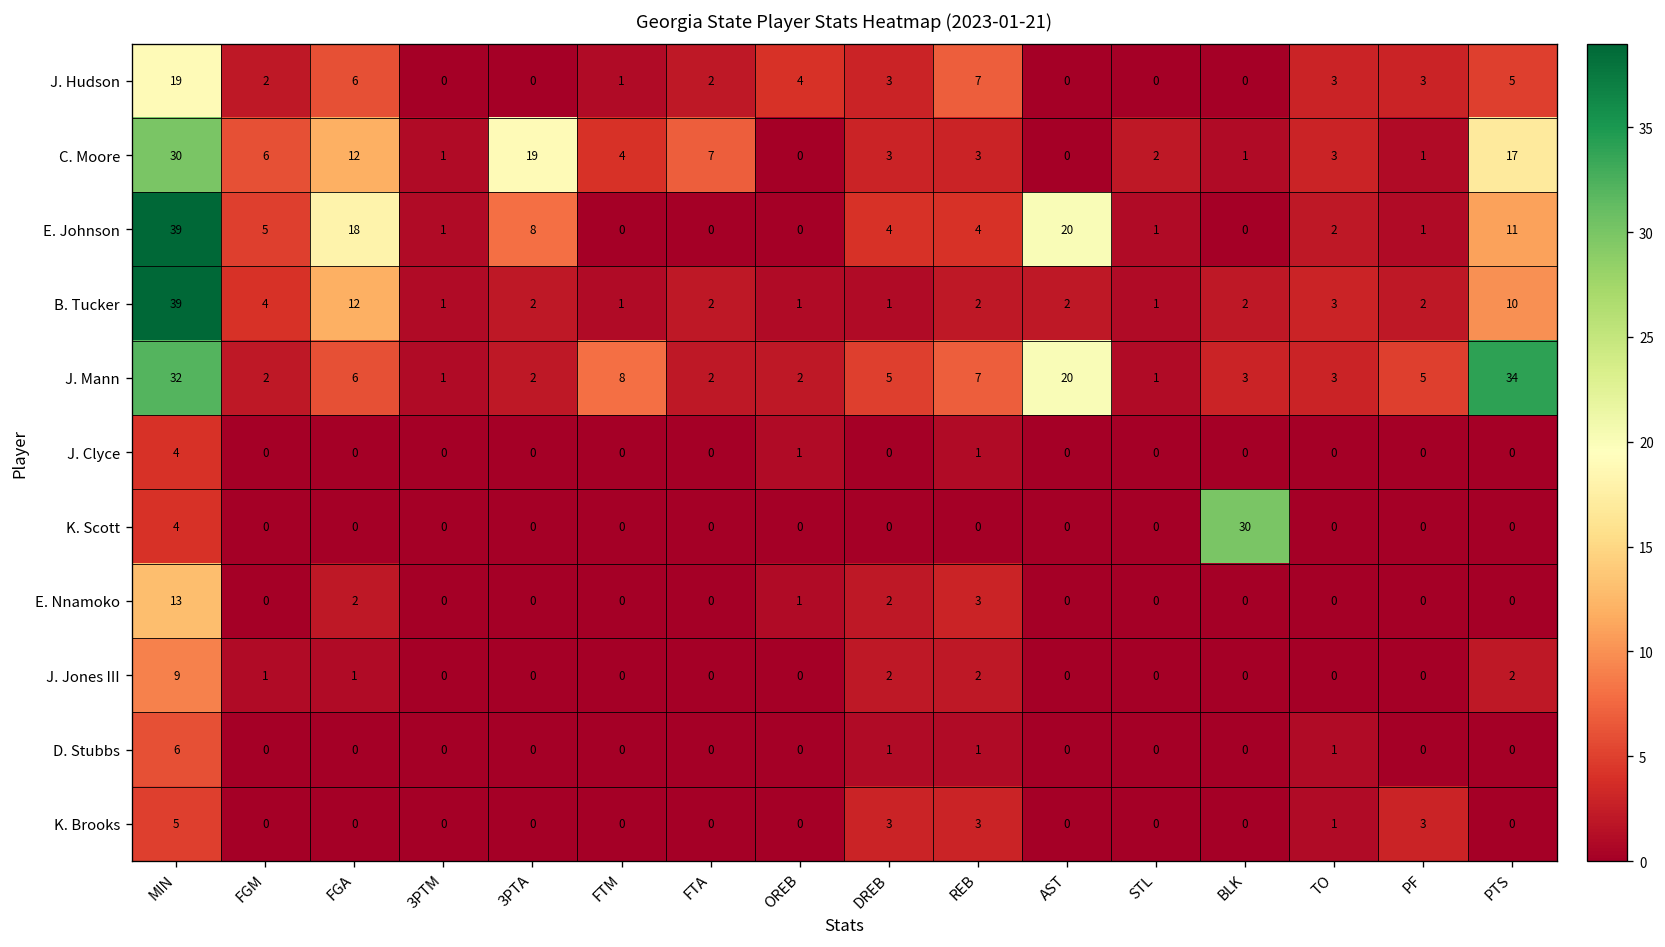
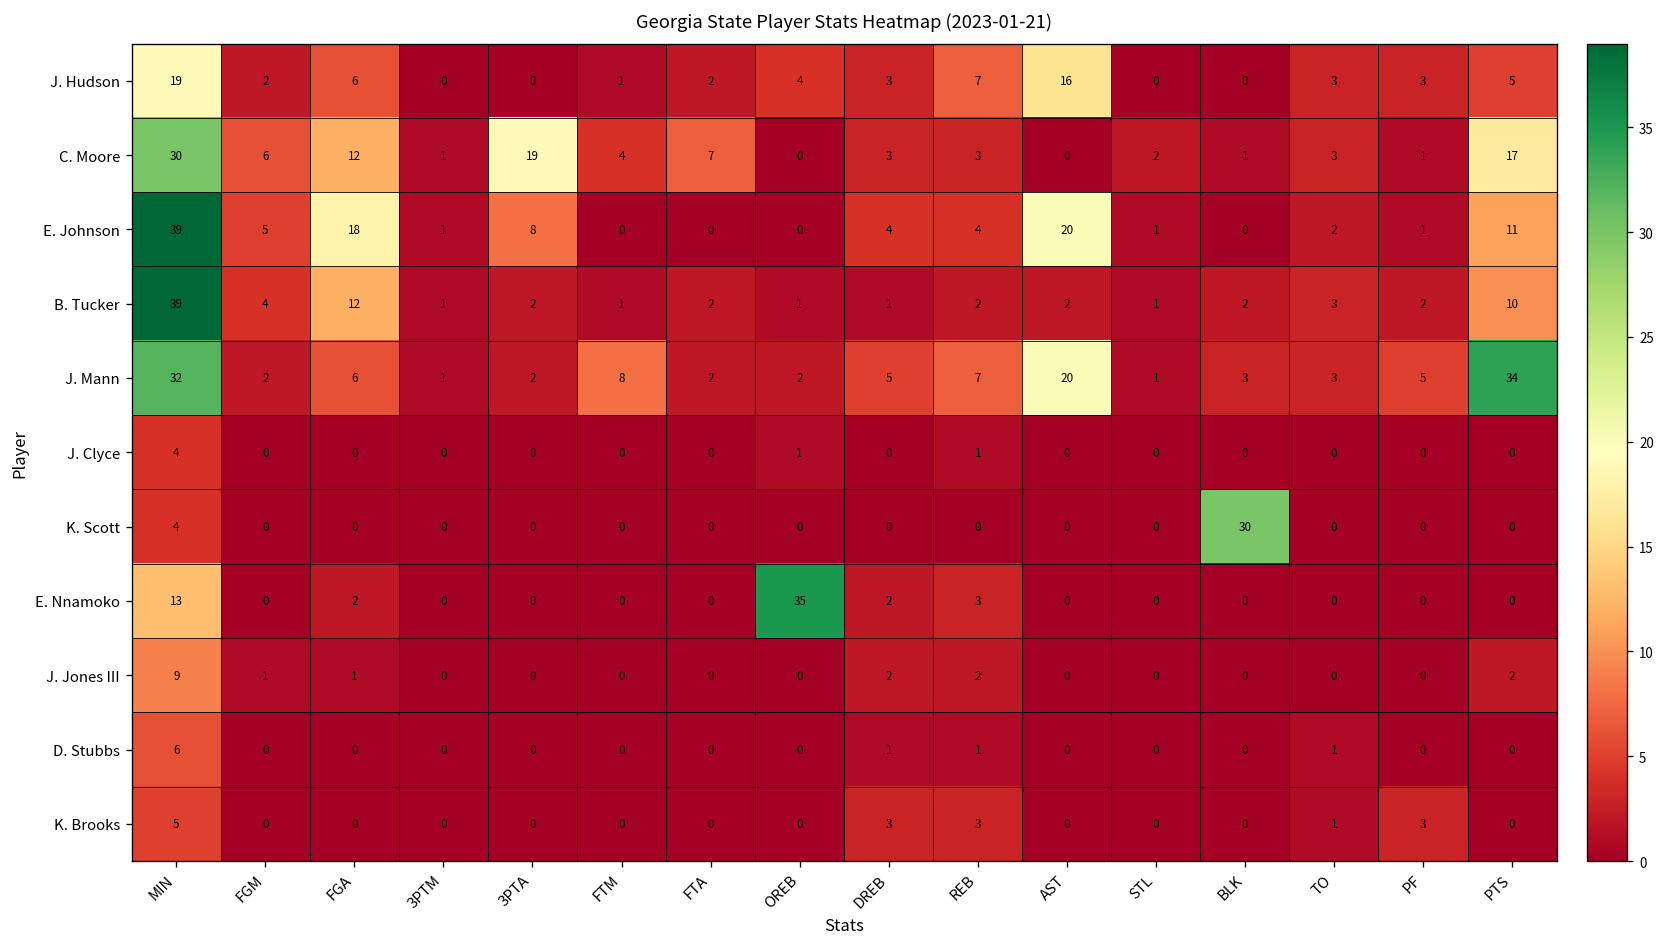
  {
    "J. Hudson": {
      "MIN": 19,
      "FGM": 2,
      "FGA": 6,
      "3PTM": 0,
      "3PTA": 0,
      "FTM": 1,
      "FTA": 2,
      "OREB": 4,
      "DREB": 3,
      "REB": 7,
-     "AST": 0,
+     "AST": 16,
      "STL": 0,
      "BLK": 0,
      "TO": 3,
      "PF": 3,
      "PTS": 5
    },
    "C. Moore": {
      "MIN": 30,
      "FGM": 6,
      "FGA": 12,
      "3PTM": 1,
      "3PTA": 19,
      "FTM": 4,
      "FTA": 7,
      "OREB": 0,
      "DREB": 3,
      "REB": 3,
      "AST": 0,
      "STL": 2,
      "BLK": 1,
      "TO": 3,
      "PF": 1,
      "PTS": 17
    },
    "E. Johnson": {
      "MIN": 39,
      "FGM": 5,
      "FGA": 18,
      "3PTM": 1,
      "3PTA": 8,
      "FTM": 0,
      "FTA": 0,
      "OREB": 0,
      "DREB": 4,
      "REB": 4,
      "AST": 20,
      "STL": 1,
      "BLK": 0,
      "TO": 2,
      "PF": 1,
      "PTS": 11
    },
    "B. Tucker": {
      "MIN": 39,
      "FGM": 4,
      "FGA": 12,
      "3PTM": 1,
      "3PTA": 2,
      "FTM": 1,
      "FTA": 2,
      "OREB": 1,
      "DREB": 1,
      "REB": 2,
      "AST": 2,
      "STL": 1,
      "BLK": 2,
      "TO": 3,
      "PF": 2,
      "PTS": 10
    },
    "J. Mann": {
      "MIN": 32,
      "FGM": 2,
      "FGA": 6,
      "3PTM": 1,
      "3PTA": 2,
      "FTM": 8,
      "FTA": 2,
      "OREB": 2,
      "DREB": 5,
      "REB": 7,
      "AST": 20,
      "STL": 1,
      "BLK": 3,
      "TO": 3,
      "PF": 5,
      "PTS": 34
    },
    "J. Clyce": {
      "MIN": 4,
      "FGM": 0,
      "FGA": 0,
      "3PTM": 0,
      "3PTA": 0,
      "FTM": 0,
      "FTA": 0,
      "OREB": 1,
      "DREB": 0,
      "REB": 1,
      "AST": 0,
      "STL": 0,
      "BLK": 0,
      "TO": 0,
      "PF": 0,
      "PTS": 0
    },
    "K. Scott": {
      "MIN": 4,
      "FGM": 0,
      "FGA": 0,
      "3PTM": 0,
      "3PTA": 0,
      "FTM": 0,
      "FTA": 0,
      "OREB": 0,
      "DREB": 0,
      "REB": 0,
      "AST": 0,
      "STL": 0,
      "BLK": 30,
      "TO": 0,
      "PF": 0,
      "PTS": 0
    },
    "E. Nnamoko": {
      "MIN": 13,
      "FGM": 0,
      "FGA": 2,
      "3PTM": 0,
      "3PTA": 0,
      "FTM": 0,
      "FTA": 0,
-     "OREB": 1,
+     "OREB": 35,
      "DREB": 2,
      "REB": 3,
      "AST": 0,
      "STL": 0,
      "BLK": 0,
      "TO": 0,
      "PF": 0,
      "PTS": 0
    },
    "J. Jones III": {
      "MIN": 9,
      "FGM": 1,
      "FGA": 1,
      "3PTM": 0,
      "3PTA": 0,
      "FTM": 0,
      "FTA": 0,
      "OREB": 0,
      "DREB": 2,
      "REB": 2,
      "AST": 0,
      "STL": 0,
      "BLK": 0,
      "TO": 0,
      "PF": 0,
      "PTS": 2
    },
    "D. Stubbs": {
      "MIN": 6,
      "FGM": 0,
      "FGA": 0,
      "3PTM": 0,
      "3PTA": 0,
      "FTM": 0,
      "FTA": 0,
      "OREB": 0,
      "DREB": 1,
      "REB": 1,
      "AST": 0,
      "STL": 0,
      "BLK": 0,
      "TO": 1,
      "PF": 0,
      "PTS": 0
    },
    "K. Brooks": {
      "MIN": 5,
      "FGM": 0,
      "FGA": 0,
      "3PTM": 0,
      "3PTA": 0,
      "FTM": 0,
      "FTA": 0,
      "OREB": 0,
      "DREB": 3,
      "REB": 3,
      "AST": 0,
      "STL": 0,
      "BLK": 0,
      "TO": 1,
      "PF": 3,
      "PTS": 0
    }
  }
